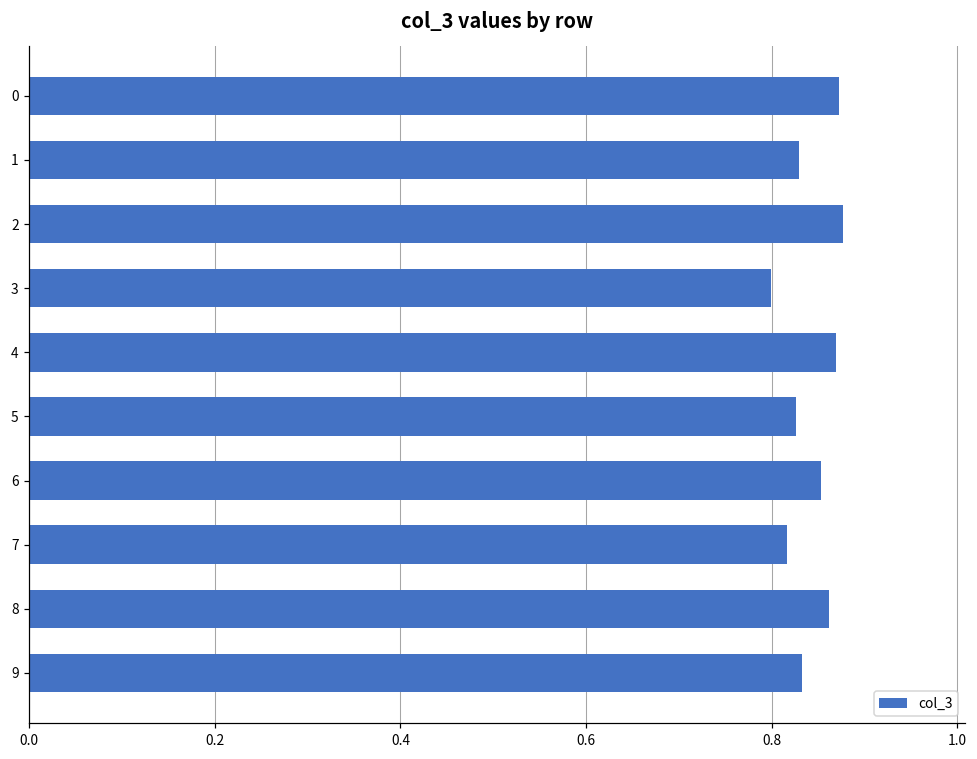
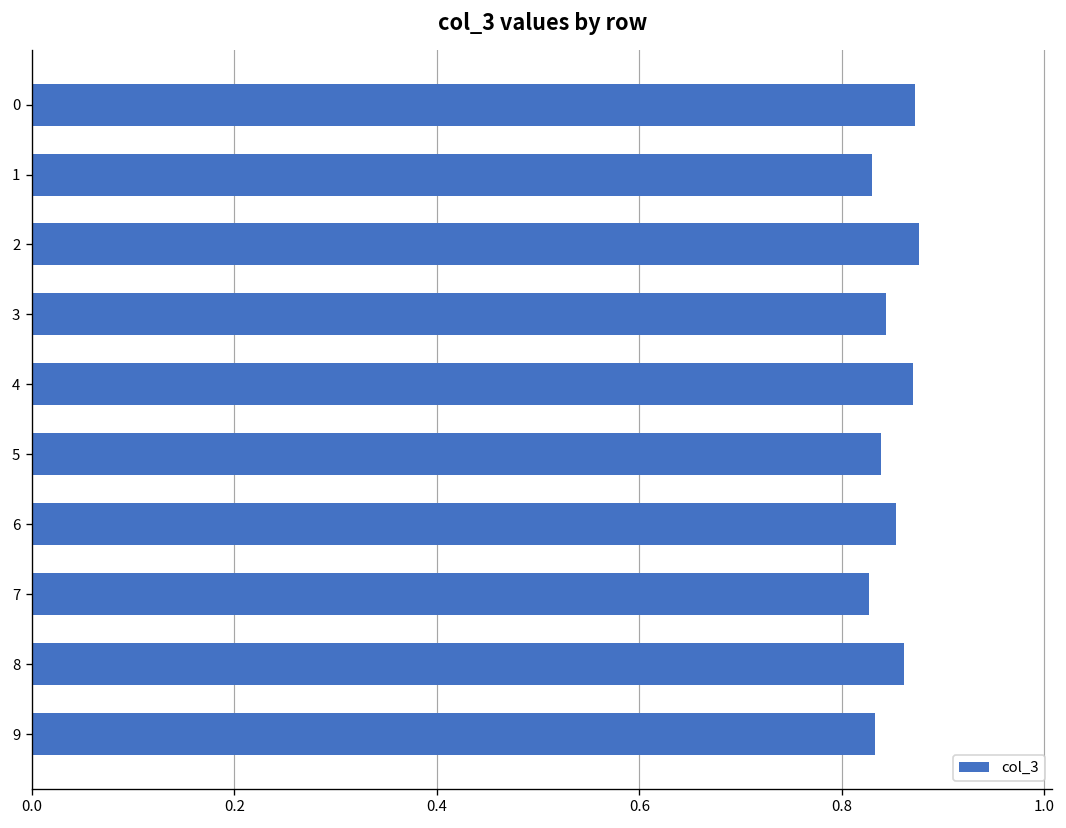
  {
    "0": 0.87,
    "1": 0.83,
    "2": 0.88,
-   "3": 0.80,
+   "3": 0.84,
    "4": 0.87,
-   "5": 0.83,
+   "5": 0.84,
    "6": 0.85,
-   "7": 0.82,
+   "7": 0.83,
    "8": 0.86,
    "9": 0.83
  }
